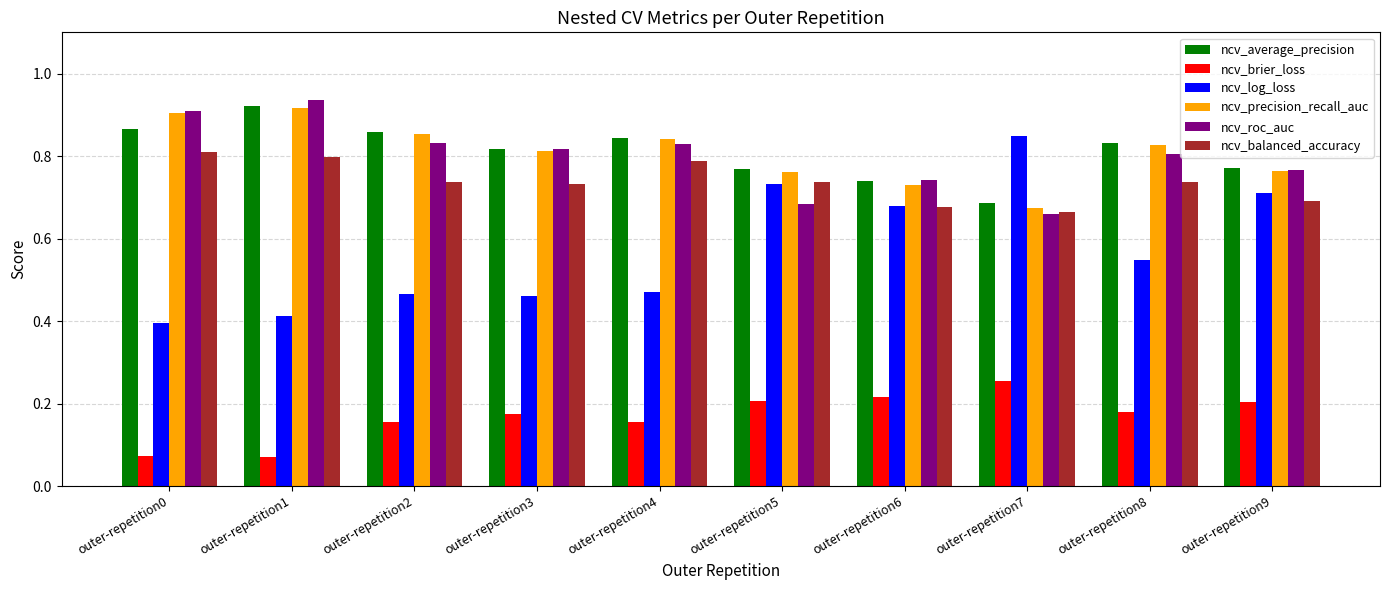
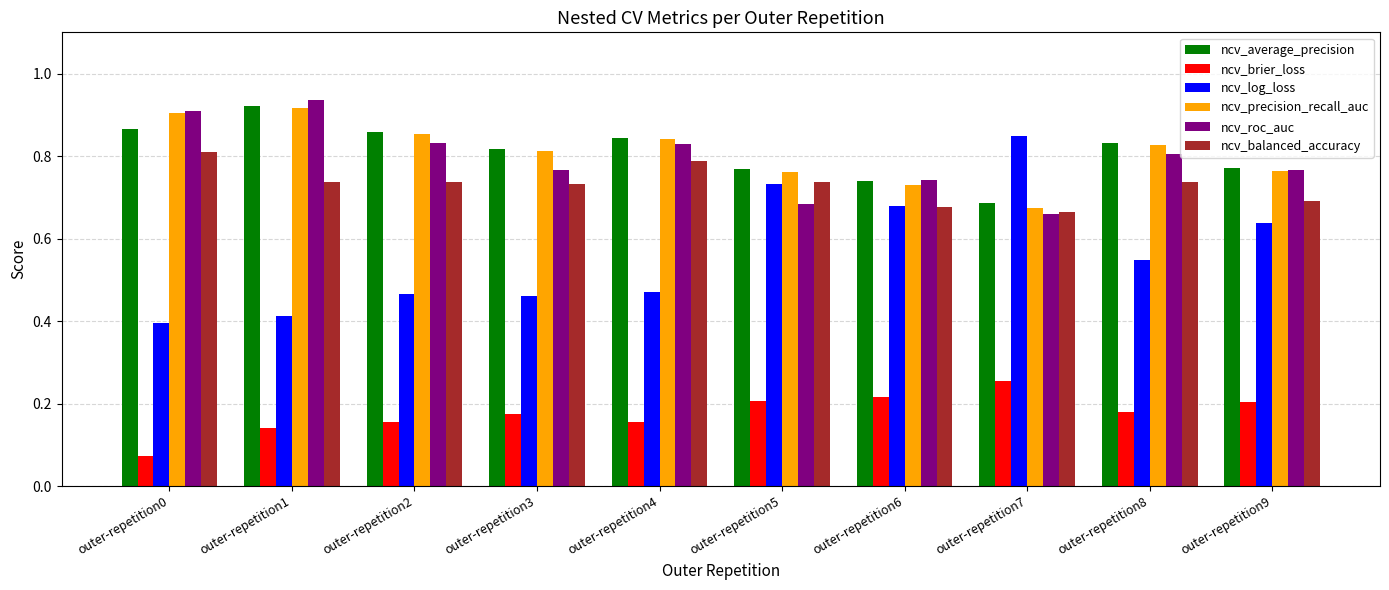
  {
    "ncv_average_precision": {
      "outer-repetition0": 0.87,
      "outer-repetition1": 0.92,
      "outer-repetition2": 0.86,
      "outer-repetition3": 0.82,
      "outer-repetition4": 0.84,
      "outer-repetition5": 0.77,
      "outer-repetition6": 0.74,
      "outer-repetition7": 0.69,
      "outer-repetition8": 0.83,
      "outer-repetition9": 0.77
    },
    "ncv_brier_loss": {
      "outer-repetition0": 0.07,
-     "outer-repetition1": 0.07,
+     "outer-repetition1": 0.14,
      "outer-repetition2": 0.16,
      "outer-repetition3": 0.17,
      "outer-repetition4": 0.16,
      "outer-repetition5": 0.21,
      "outer-repetition6": 0.22,
      "outer-repetition7": 0.26,
      "outer-repetition8": 0.18,
      "outer-repetition9": 0.20
    },
    "ncv_log_loss": {
      "outer-repetition0": 0.40,
      "outer-repetition1": 0.41,
      "outer-repetition2": 0.46,
      "outer-repetition3": 0.46,
      "outer-repetition4": 0.47,
      "outer-repetition5": 0.73,
      "outer-repetition6": 0.68,
      "outer-repetition7": 0.85,
      "outer-repetition8": 0.55,
-     "outer-repetition9": 0.71
+     "outer-repetition9": 0.64
    },
    "ncv_precision_recall_auc": {
      "outer-repetition0": 0.90,
      "outer-repetition1": 0.92,
      "outer-repetition2": 0.85,
      "outer-repetition3": 0.81,
      "outer-repetition4": 0.84,
      "outer-repetition5": 0.76,
      "outer-repetition6": 0.73,
      "outer-repetition7": 0.67,
      "outer-repetition8": 0.83,
      "outer-repetition9": 0.76
    },
    "ncv_roc_auc": {
      "outer-repetition0": 0.91,
      "outer-repetition1": 0.94,
      "outer-repetition2": 0.83,
-     "outer-repetition3": 0.82,
+     "outer-repetition3": 0.77,
      "outer-repetition4": 0.83,
      "outer-repetition5": 0.68,
      "outer-repetition6": 0.74,
      "outer-repetition7": 0.66,
      "outer-repetition8": 0.81,
      "outer-repetition9": 0.77
    },
    "ncv_balanced_accuracy": {
      "outer-repetition0": 0.81,
-     "outer-repetition1": 0.80,
+     "outer-repetition1": 0.74,
      "outer-repetition2": 0.74,
      "outer-repetition3": 0.73,
      "outer-repetition4": 0.79,
      "outer-repetition5": 0.74,
      "outer-repetition6": 0.68,
      "outer-repetition7": 0.66,
      "outer-repetition8": 0.74,
      "outer-repetition9": 0.69
    }
  }
